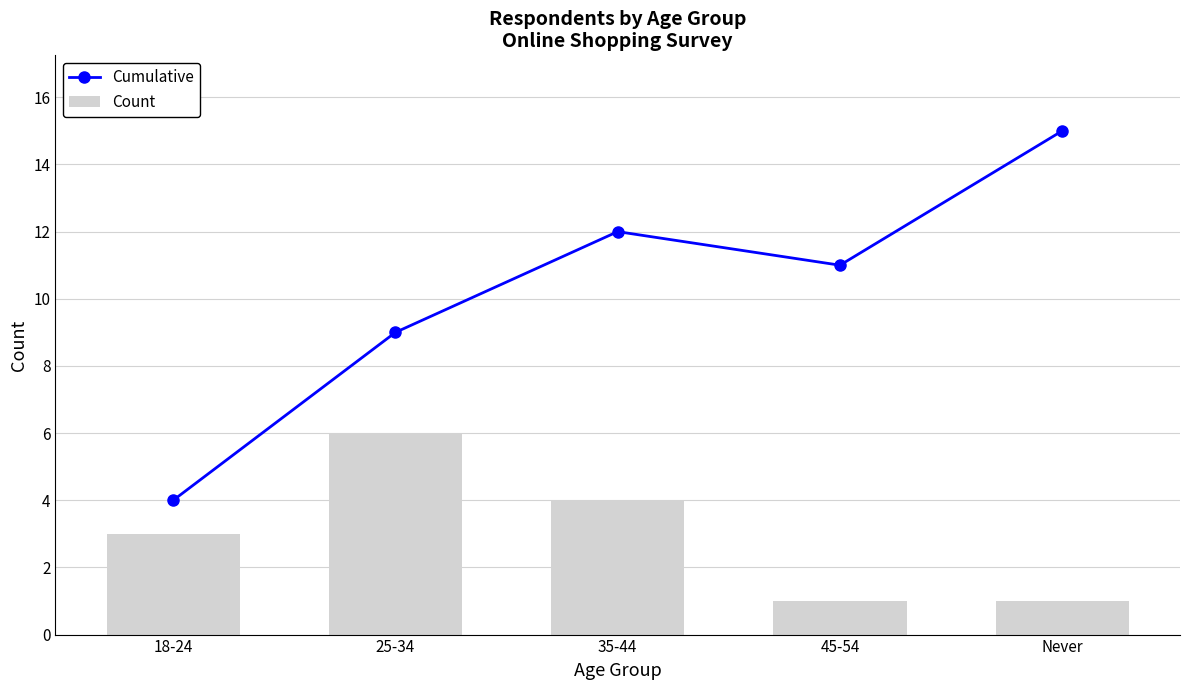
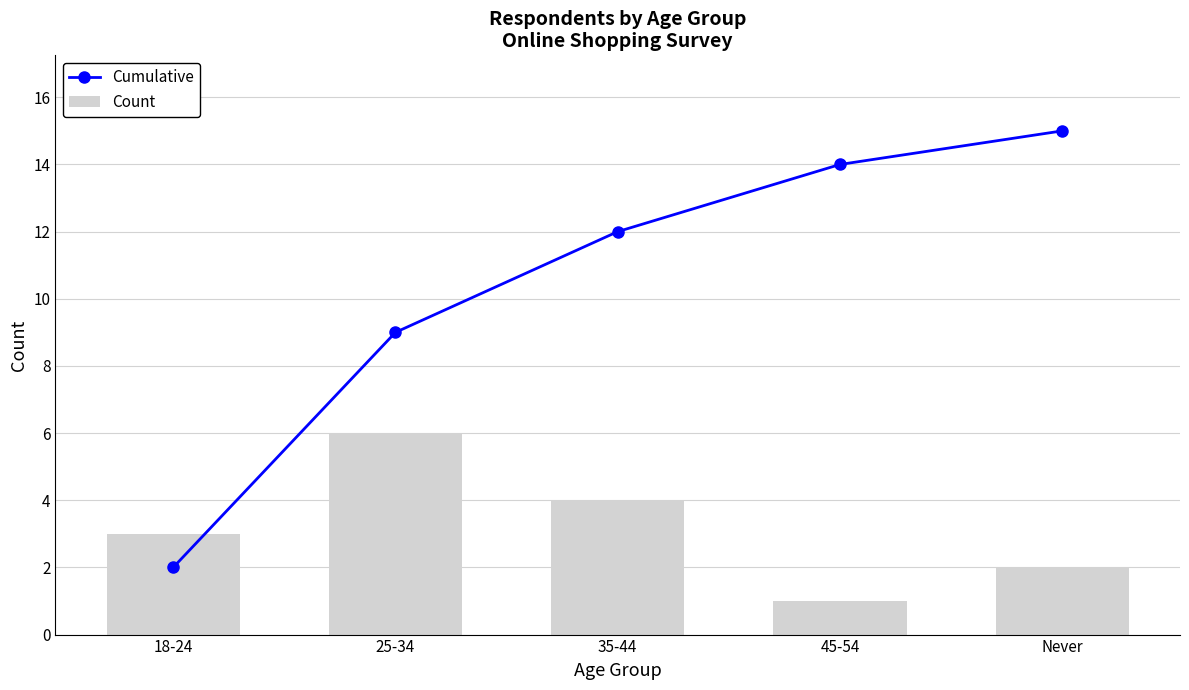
  {
    "Cumulative": {
-     "18-24": 4,
+     "18-24": 2,
      "25-34": 9,
      "35-44": 12,
-     "45-54": 11,
+     "45-54": 14,
      "Never": 15
    },
    "Count": {
      "18-24": 3,
      "25-34": 6,
      "35-44": 4,
      "45-54": 1,
-     "Never": 1
+     "Never": 2
    }
  }
